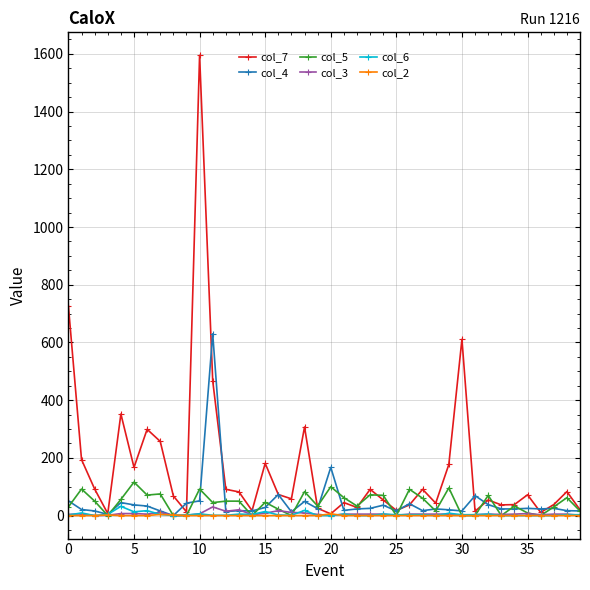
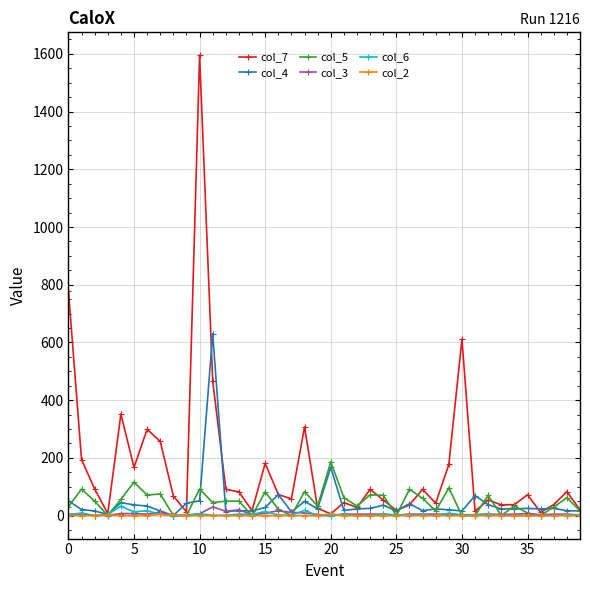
  {
    "col_7": {
-     "0": 730,
+     "0": 780,
      "5": 170,
      "10": 1600,
      "15": 180,
      "30": 610,
      "35": 70
    },
    "col_4": {
      "0": 50,
      "5": 40,
      "10": 50,
      "15": 30,
      "20": 170,
      "30": 20,
      "35": 30
    },
    "col_5": {
      "0": 30,
      "5": 120,
      "10": 90,
-     "15": 50,
-     "20": 100
+     "15": 80,
+     "20": 190
    }
  }
